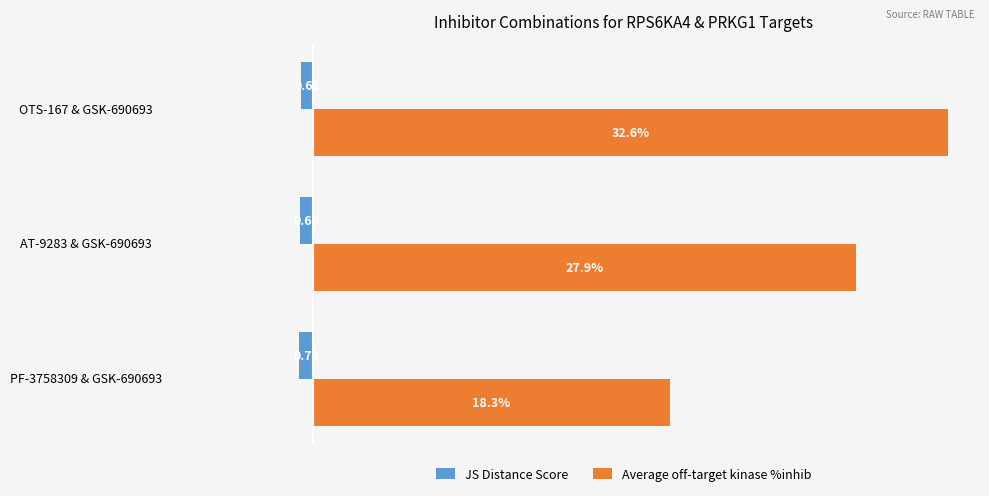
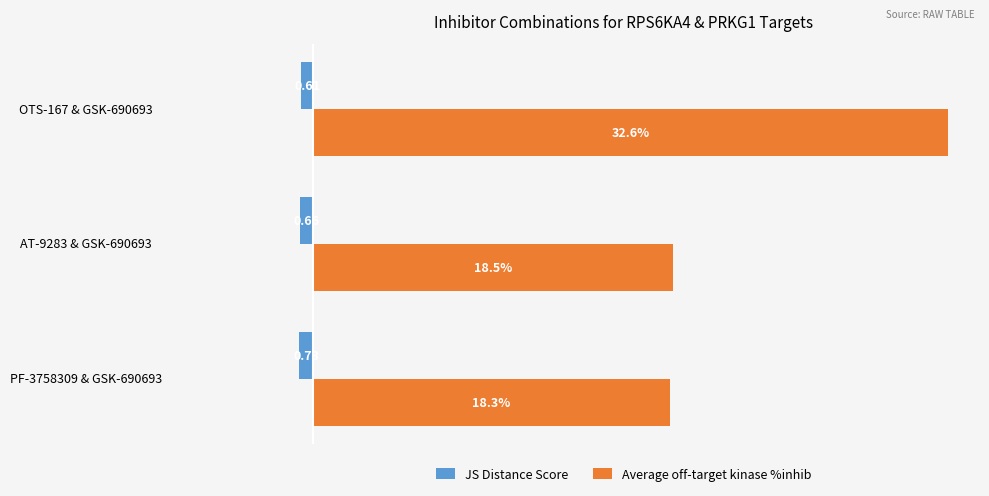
  {
    "Average off-target kinase %inhib": {
      "OTS-167 & GSK-690693": "32.6%",
-     "AT-9283 & GSK-690693": "27.9%",
+     "AT-9283 & GSK-690693": "18.5%",
      "PF-3758309 & GSK-690693": "18.3%"
    }
  }
